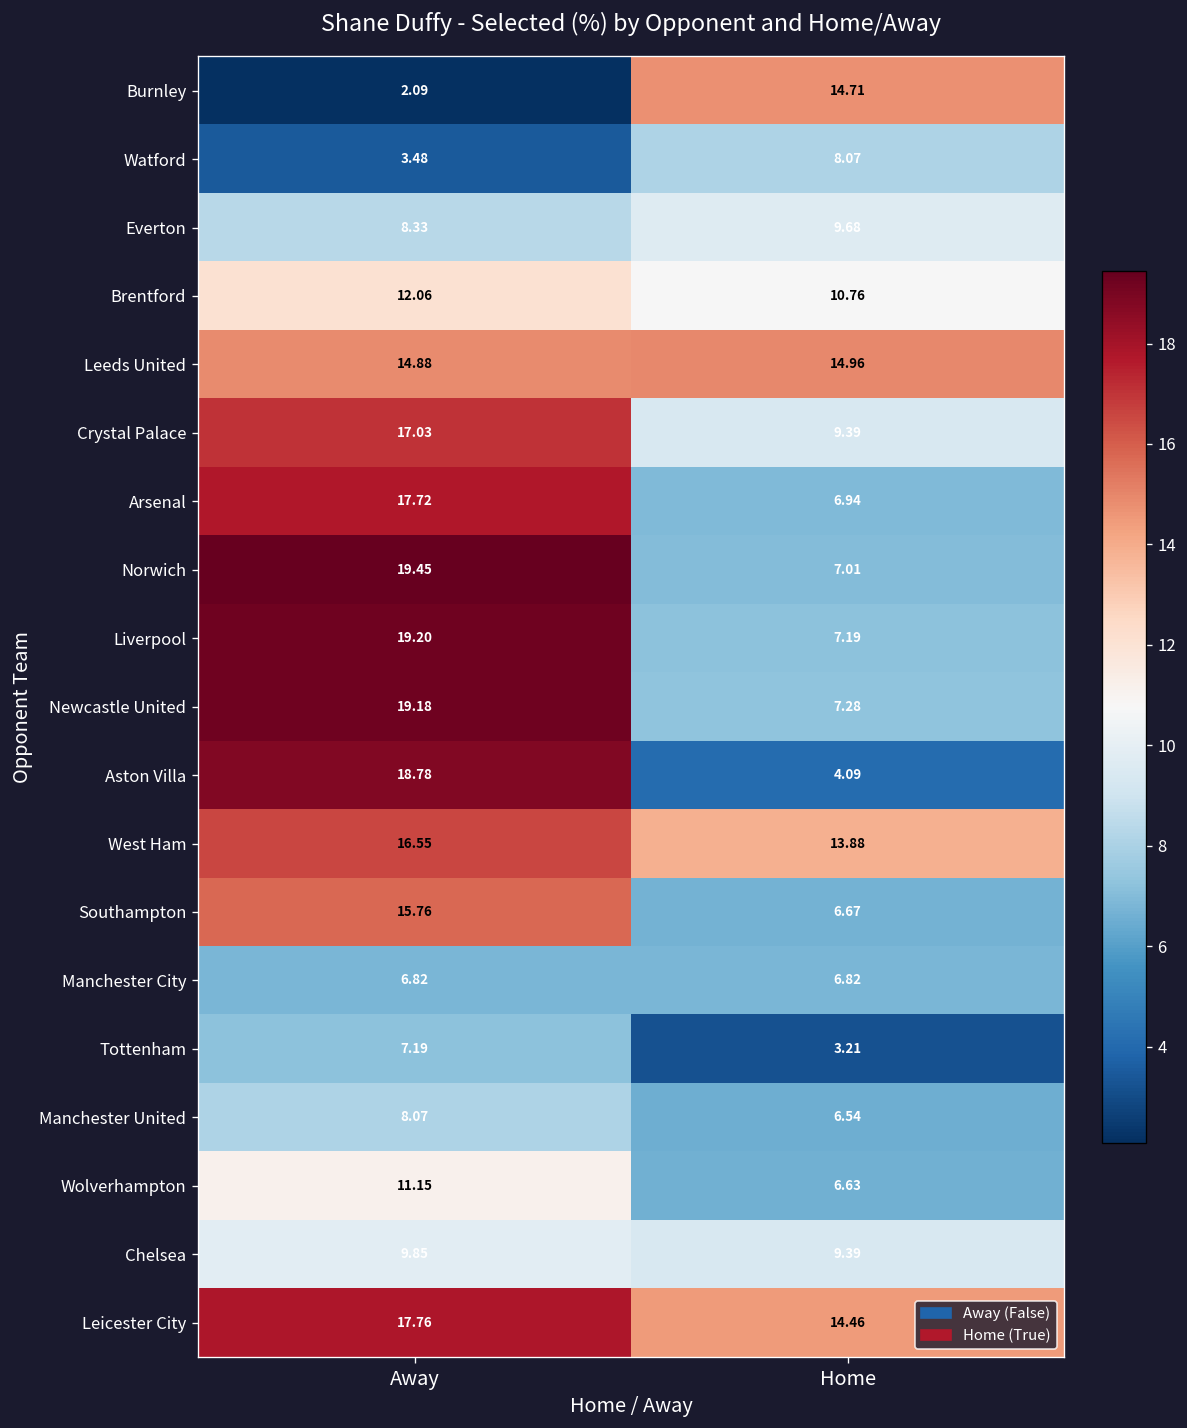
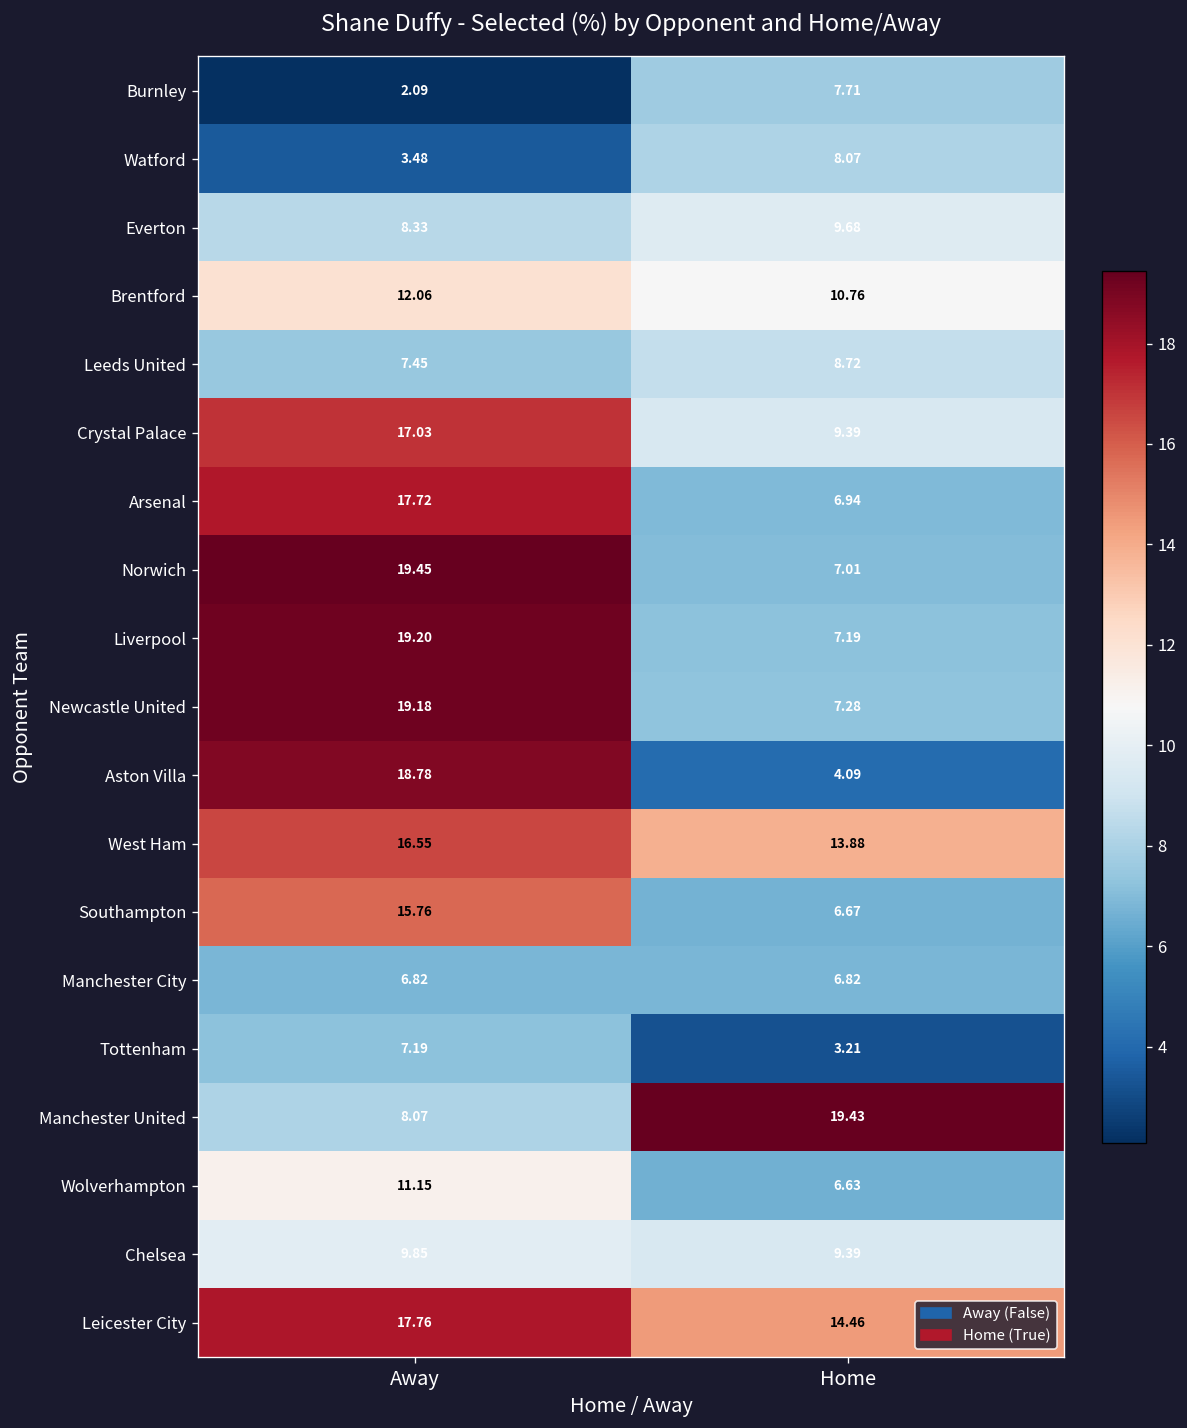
  {
    "Burnley": {
      "Away": 2.09,
-     "Home": 14.71
+     "Home": 7.71
    },
    "Watford": {
      "Away": 3.48,
      "Home": 8.07
    },
    "Everton": {
      "Away": 8.33
    },
    "Brentford": {
      "Away": 12.06,
      "Home": 10.76
    },
    "Leeds United": {
-     "Away": 14.88,
-     "Home": 14.96
+     "Away": 7.45,
+     "Home": 8.72
    },
    "Crystal Palace": {
      "Away": 17.03
    },
    "Arsenal": {
      "Away": 17.72,
      "Home": 6.94
    },
    "Norwich": {
      "Away": 19.45,
      "Home": 7.01
    },
    "Liverpool": {
      "Away": 19.20,
      "Home": 7.19
    },
    "Newcastle United": {
      "Away": 19.18,
      "Home": 7.28
    },
    "Aston Villa": {
      "Away": 18.78,
      "Home": 4.09
    },
    "West Ham": {
      "Away": 16.55,
      "Home": 13.88
    },
    "Southampton": {
      "Away": 15.76,
      "Home": 6.67
    },
    "Manchester City": {
      "Away": 6.82,
      "Home": 6.82
    },
    "Tottenham": {
      "Away": 7.19,
      "Home": 3.21
    },
    "Manchester United": {
      "Away": 8.07,
-     "Home": 6.54
+     "Home": 19.43
    },
    "Wolverhampton": {
      "Away": 11.15,
      "Home": 6.63
    },
    "Leicester City": {
      "Away": 17.76,
      "Home": 14.46
    }
  }
